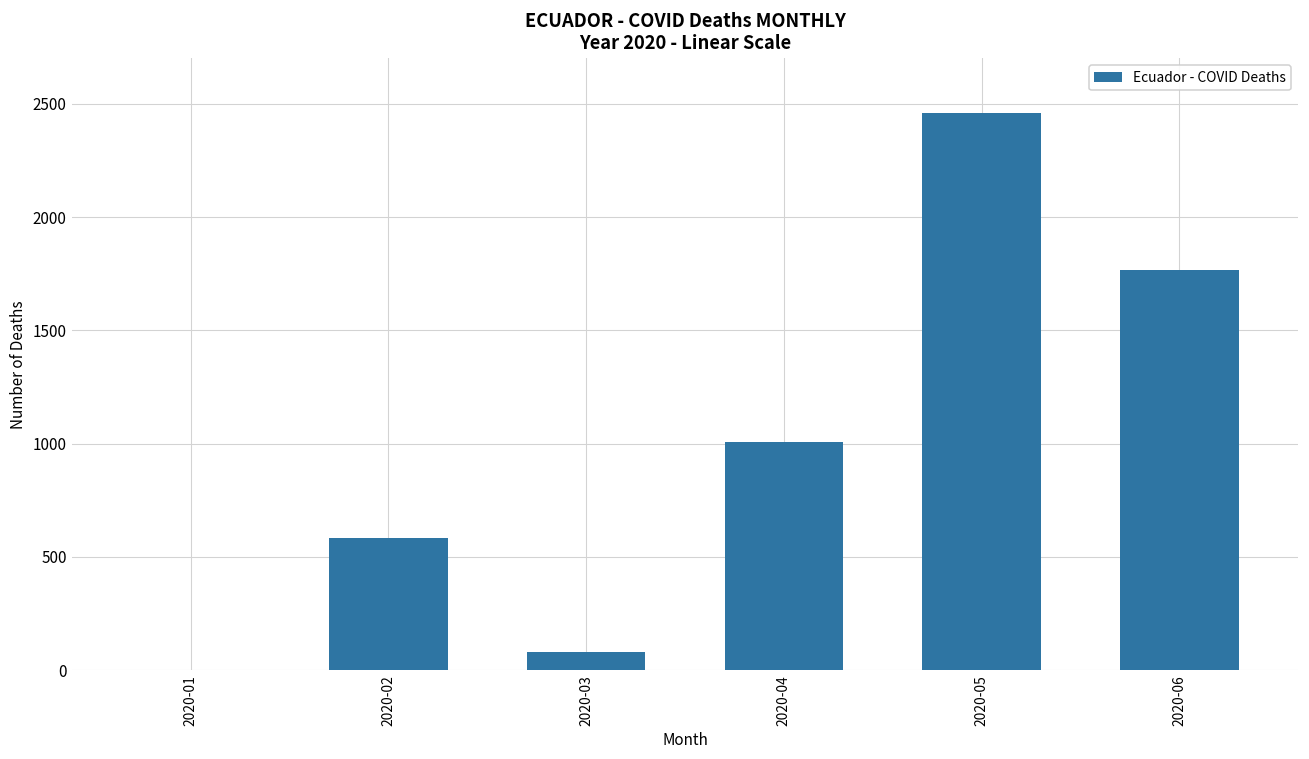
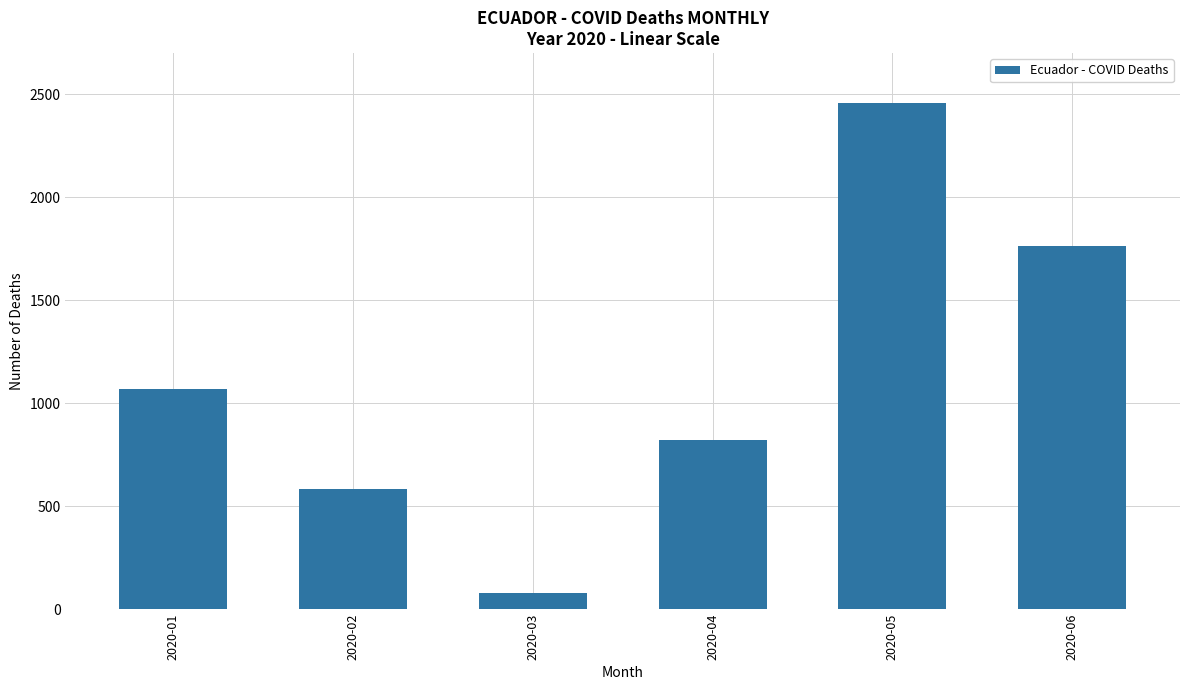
  {
-   "2020-01": 0,
+   "2020-01": 1070,
    "2020-02": 590,
    "2020-03": 80,
-   "2020-04": 1010,
+   "2020-04": 820,
    "2020-05": 2460,
    "2020-06": 1760
  }
